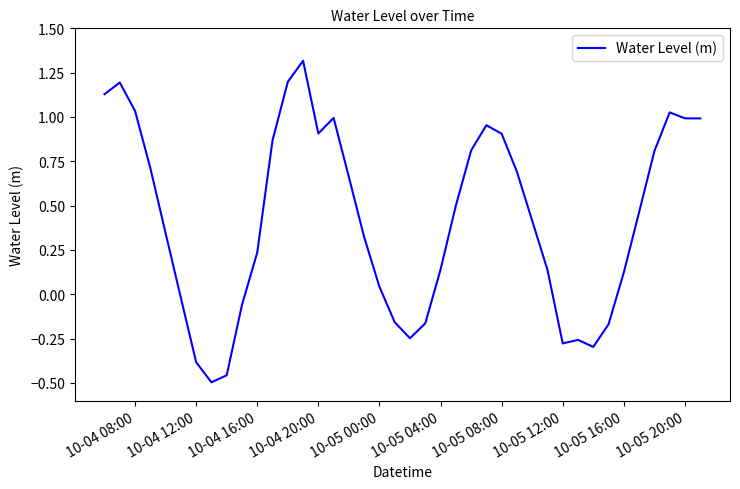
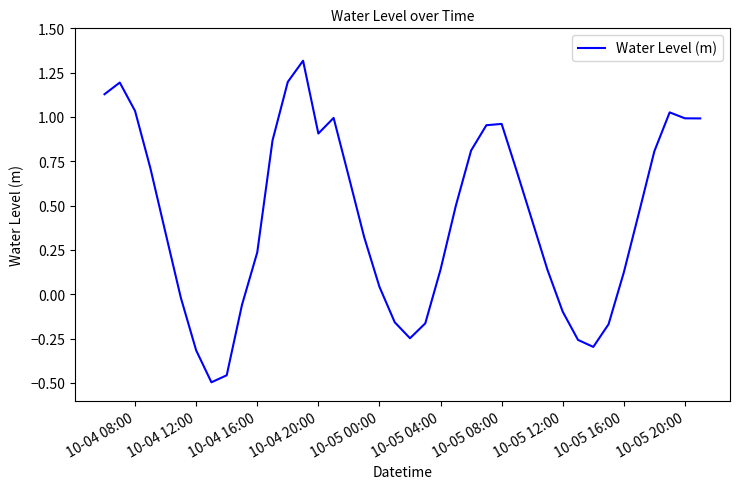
  {
    "10-04 08:00": 1.03,
-   "10-04 12:00": -0.38,
+   "10-04 12:00": -0.32,
    "10-04 16:00": 0.24,
    "10-04 20:00": 0.91,
    "10-05 00:00": 0.04,
    "10-05 04:00": 0.14,
-   "10-05 08:00": 0.91,
-   "10-05 12:00": -0.28,
+   "10-05 08:00": 0.96,
+   "10-05 12:00": -0.10,
    "10-05 16:00": 0.12,
    "10-05 20:00": 0.99
  }
